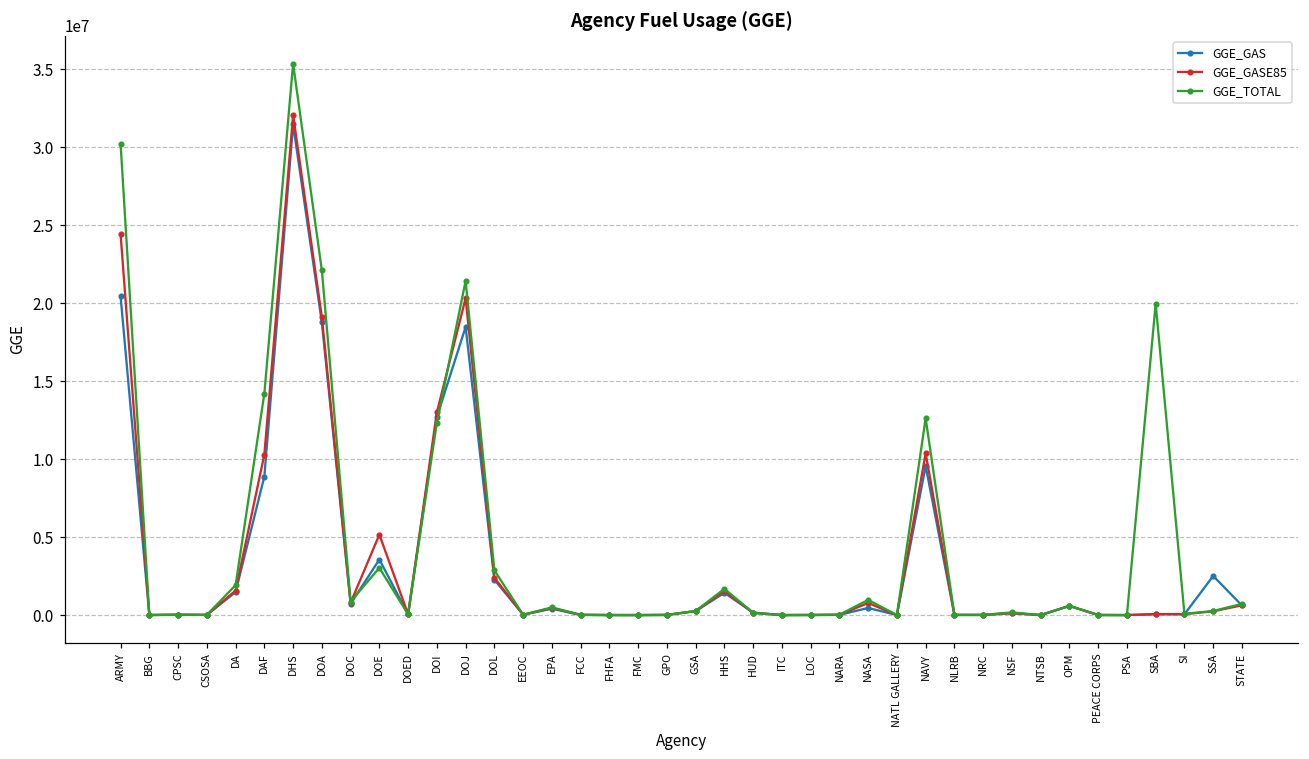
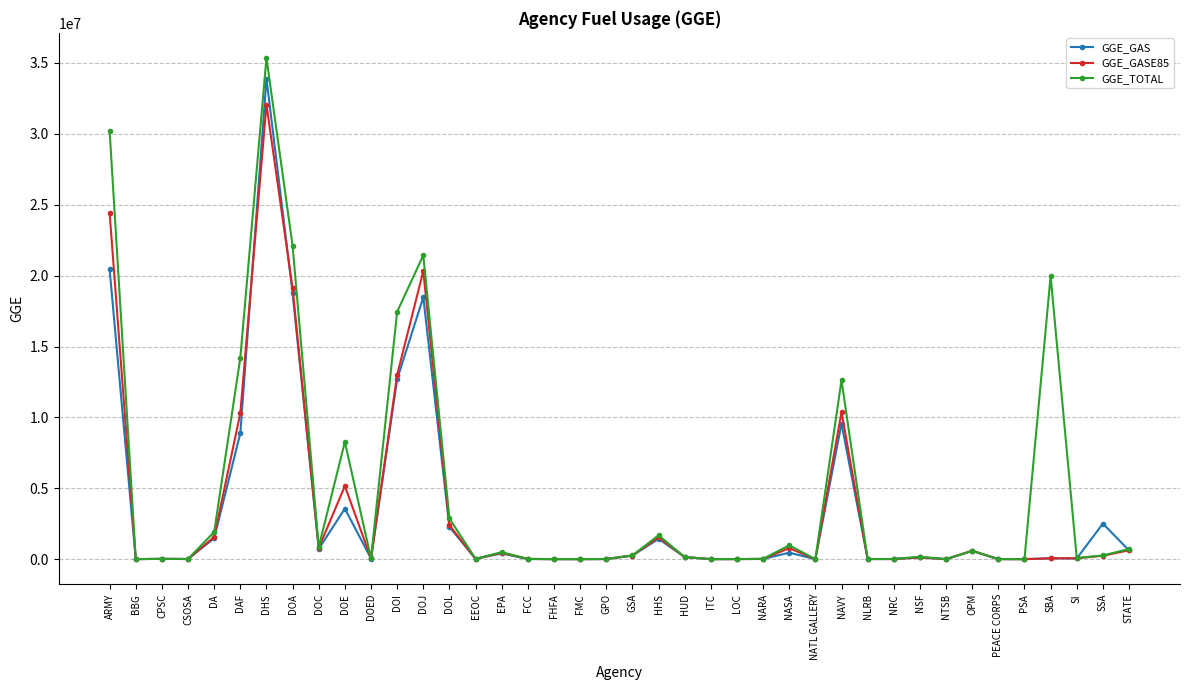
  {
    "GGE_GAS": {
      "ARMY": 20400000,
      "DAF": 8900000,
-     "DHS": 31500000,
+     "DHS": 33900000,
      "DOA": 18800000,
      "DOE": 3600000,
      "DOI": 12700000,
      "DOJ": 18500000,
      "NASA": 500000,
      "NAVY": 9600000,
      "SSA": 2500000
    },
    "GGE_GASE85": {
      "ARMY": 24400000,
      "DAF": 10300000,
      "DHS": 32100000,
      "DOA": 19100000,
      "DOE": 5200000,
      "DOI": 13000000,
      "DOJ": 20300000,
      "NASA": 800000,
      "NAVY": 10400000
    },
    "GGE_TOTAL": {
      "ARMY": 30200000,
      "DA": 1900000,
      "DAF": 14200000,
      "DHS": 35400000,
      "DOA": 22100000,
-     "DOE": 3000000,
-     "DOI": 12300000,
+     "DOE": 8300000,
+     "DOI": 17400000,
      "DOJ": 21400000,
      "DOL": 2900000,
      "NASA": 1000000,
      "NAVY": 12600000,
      "SBA": 20000000
    }
  }
